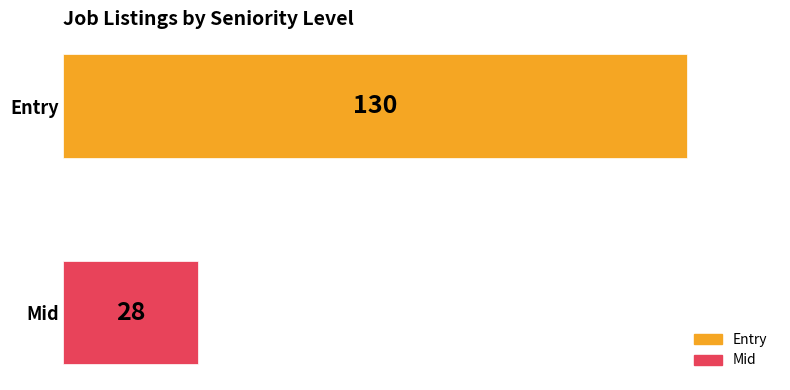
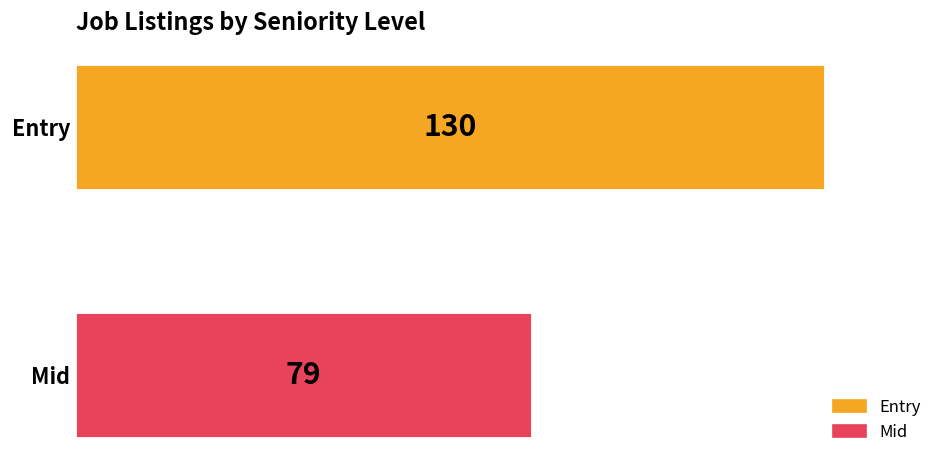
  {
    "Entry": 130,
-   "Mid": 28
+   "Mid": 79
  }
